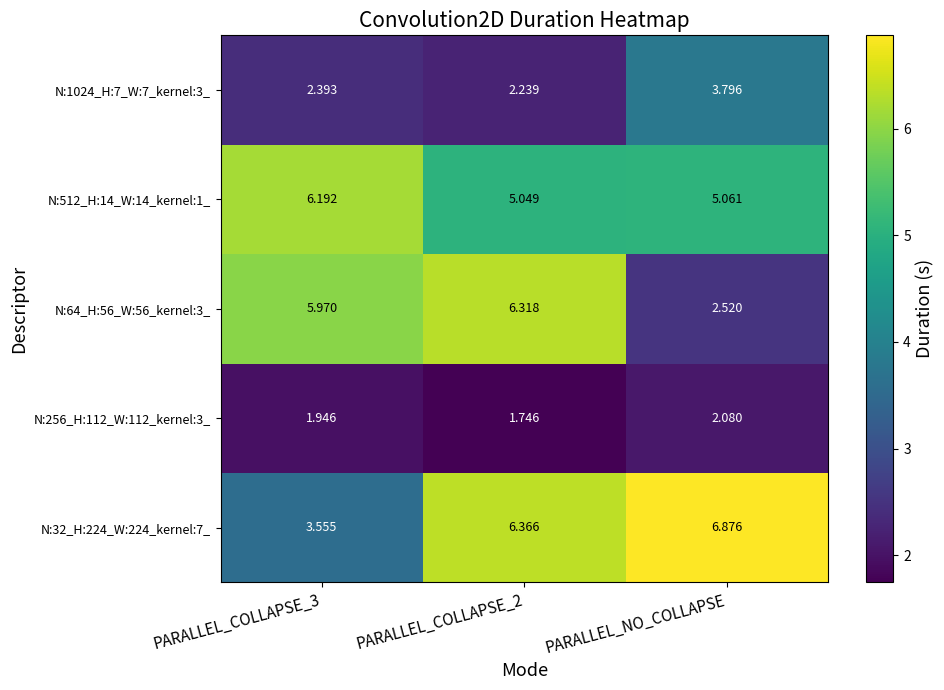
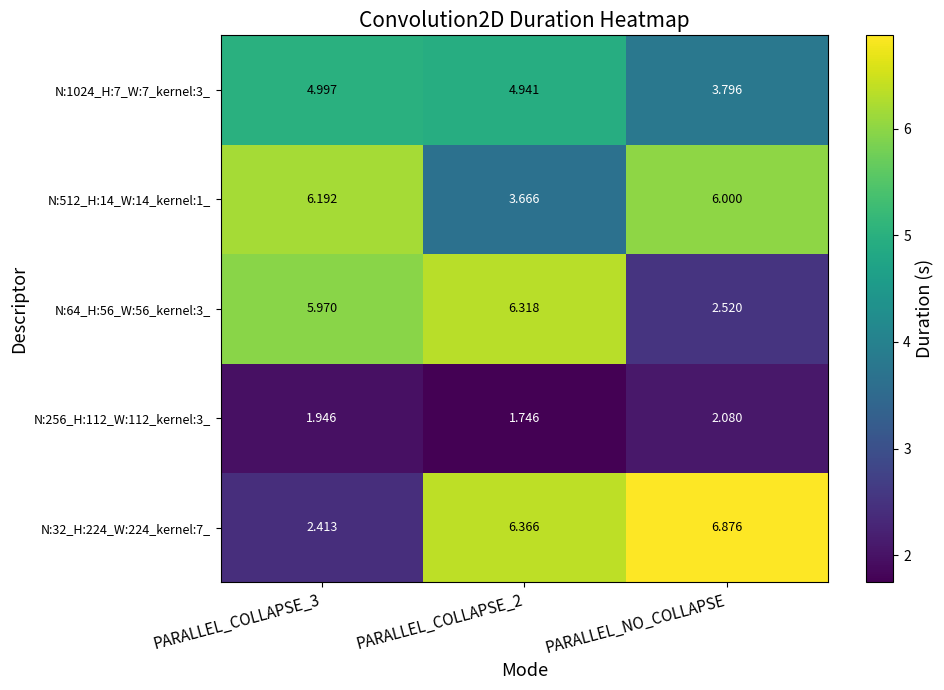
  {
    "N:1024_H:7_W:7_kernel:3_": {
-     "PARALLEL_COLLAPSE_3": 2.393,
-     "PARALLEL_COLLAPSE_2": 2.239,
+     "PARALLEL_COLLAPSE_3": 4.997,
+     "PARALLEL_COLLAPSE_2": 4.941,
      "PARALLEL_NO_COLLAPSE": 3.796
    },
    "N:512_H:14_W:14_kernel:1_": {
      "PARALLEL_COLLAPSE_3": 6.192,
-     "PARALLEL_COLLAPSE_2": 5.049,
-     "PARALLEL_NO_COLLAPSE": 5.061
+     "PARALLEL_COLLAPSE_2": 3.666,
+     "PARALLEL_NO_COLLAPSE": 6.000
    },
    "N:64_H:56_W:56_kernel:3_": {
      "PARALLEL_COLLAPSE_3": 5.970,
      "PARALLEL_COLLAPSE_2": 6.318,
      "PARALLEL_NO_COLLAPSE": 2.520
    },
    "N:256_H:112_W:112_kernel:3_": {
      "PARALLEL_COLLAPSE_3": 1.946,
      "PARALLEL_COLLAPSE_2": 1.746,
      "PARALLEL_NO_COLLAPSE": 2.080
    },
    "N:32_H:224_W:224_kernel:7_": {
-     "PARALLEL_COLLAPSE_3": 3.555,
+     "PARALLEL_COLLAPSE_3": 2.413,
      "PARALLEL_COLLAPSE_2": 6.366,
      "PARALLEL_NO_COLLAPSE": 6.876
    }
  }
